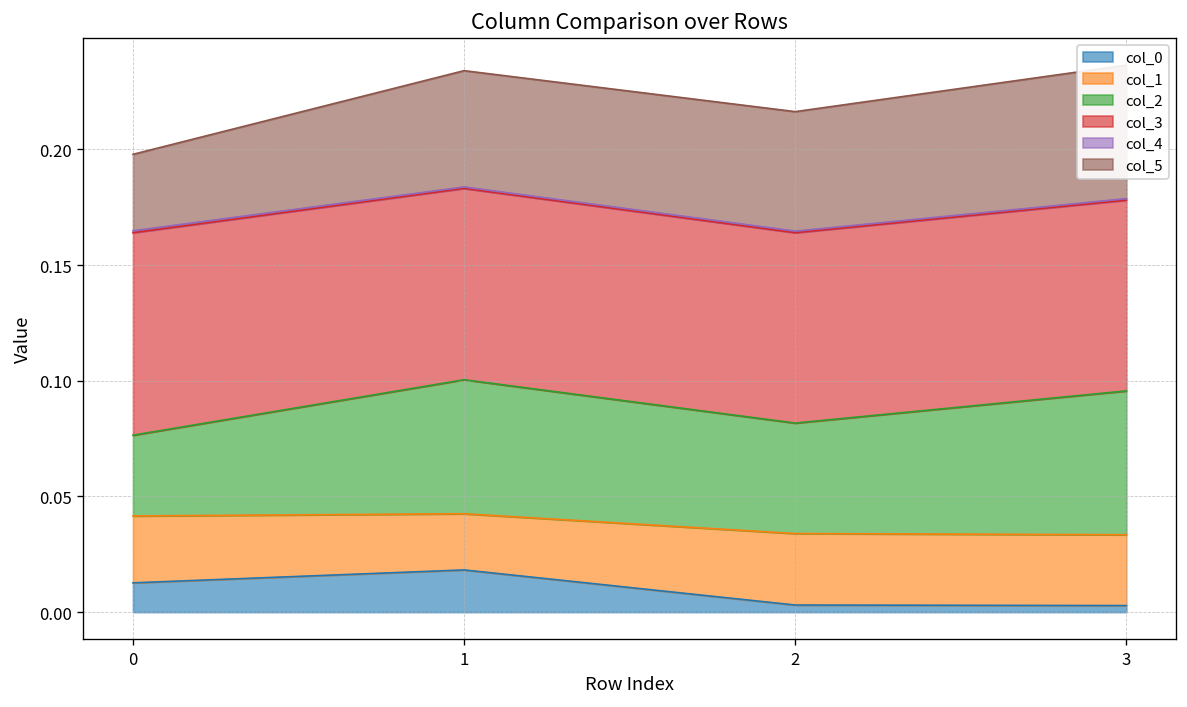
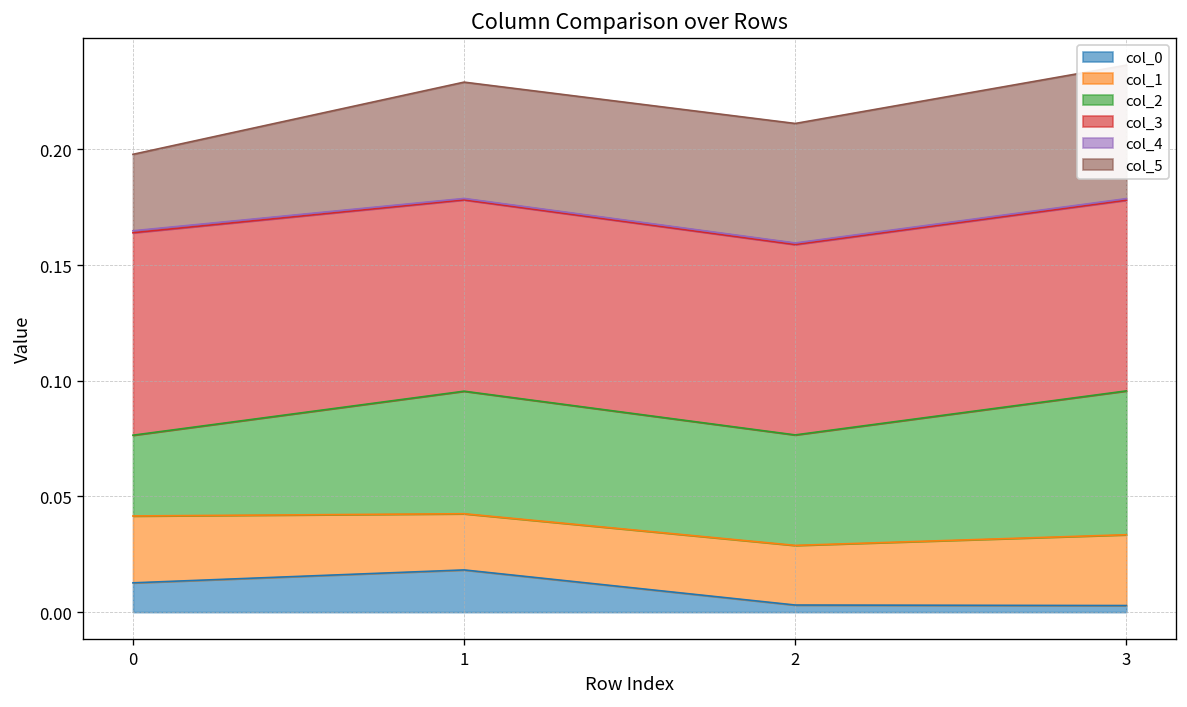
  {
    "col_0": {
      "0": 0.013,
      "1": 0.018,
      "2": 0.003,
      "3": 0.003
    },
    "col_1": {
      "0": 0.029,
      "1": 0.024,
-     "2": 0.031,
+     "2": 0.026,
      "3": 0.031
    },
    "col_2": {
      "0": 0.035,
-     "1": 0.058,
+     "1": 0.053,
      "2": 0.048,
      "3": 0.062
    },
    "col_5": {
      "0": 0.033,
      "1": 0.050,
      "2": 0.052
    }
  }
